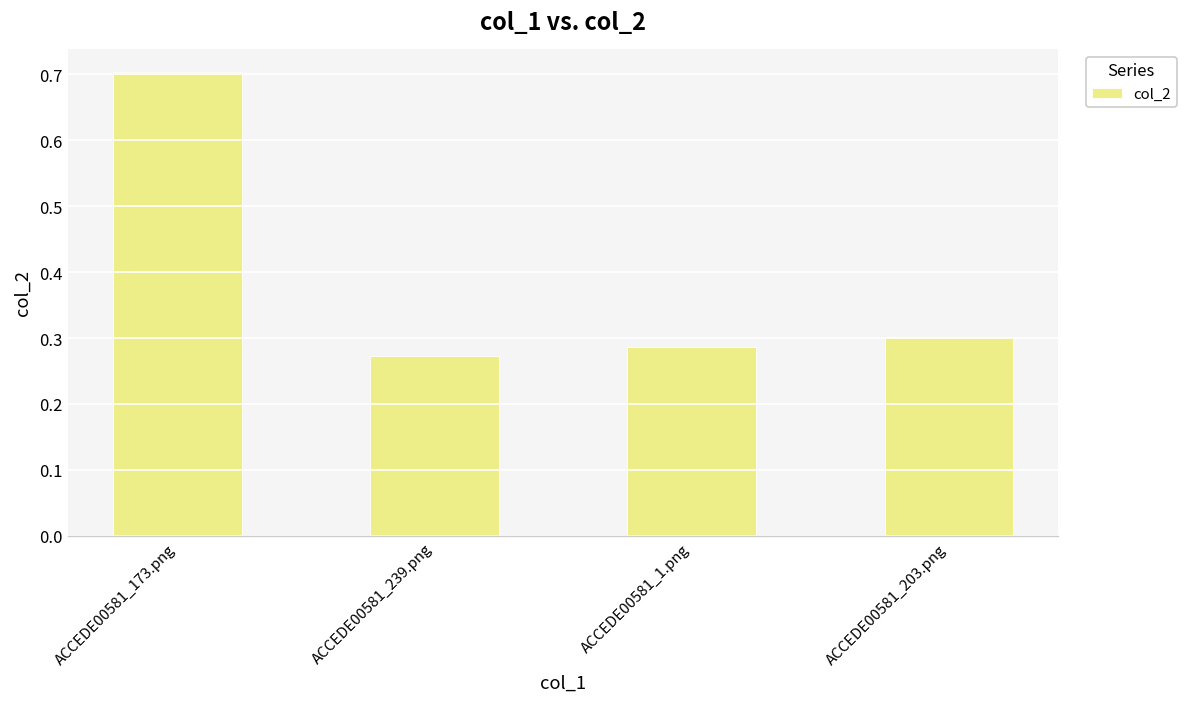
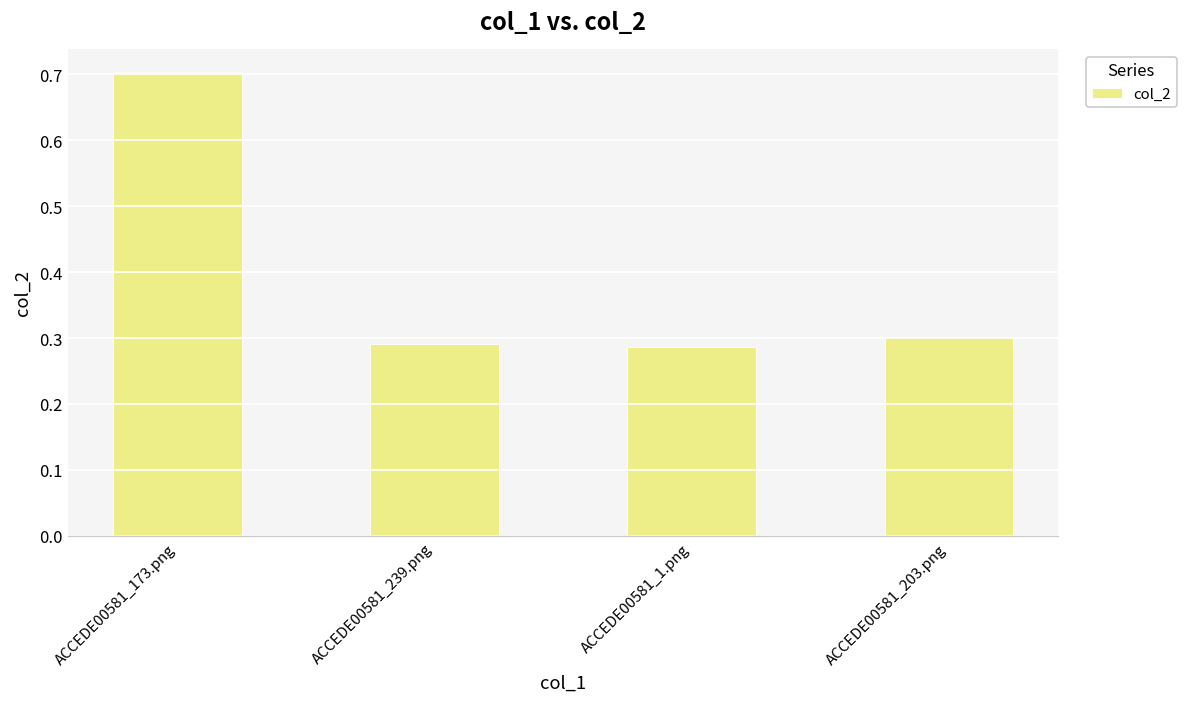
  {
    "ACCEDE00581_173.png": 0.70,
-   "ACCEDE00581_239.png": 0.27,
+   "ACCEDE00581_239.png": 0.29,
    "ACCEDE00581_1.png": 0.29,
    "ACCEDE00581_203.png": 0.30
  }
